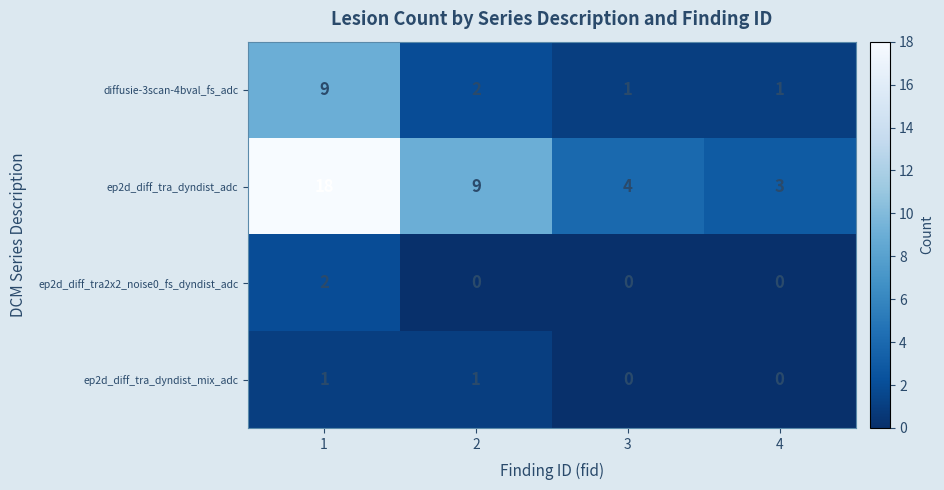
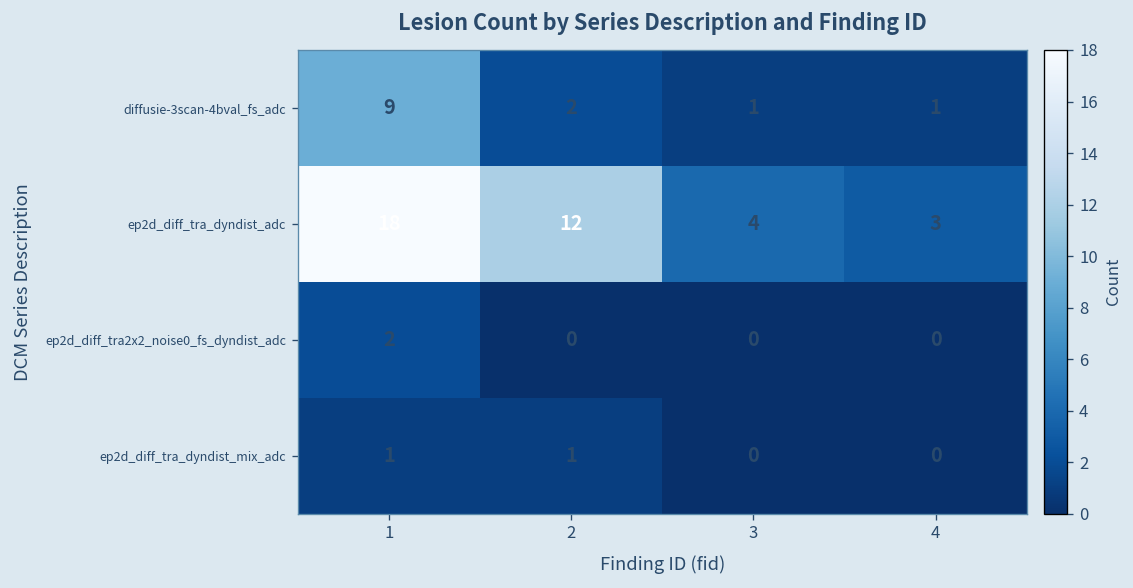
  {
    "diffusie-3scan-4bval_fs_adc": {
      "1": 9
    },
    "ep2d_diff_tra_dyndist_adc": {
-     "2": 9,
+     "2": 12,
      "3": 4,
      "4": 3
    }
  }
